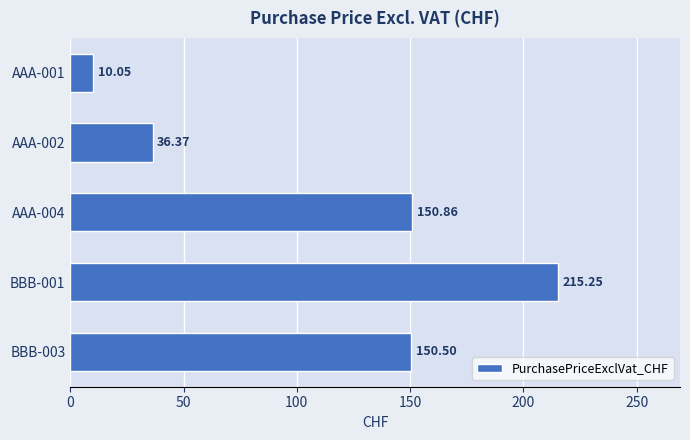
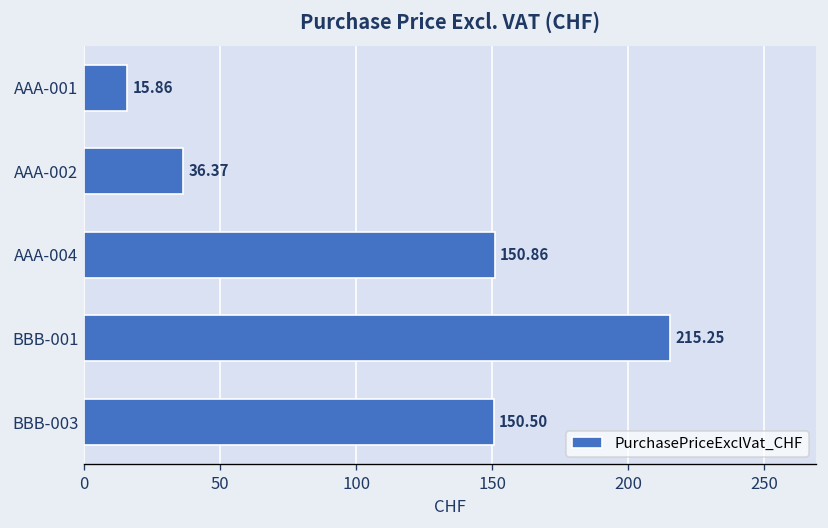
  {
-   "AAA-001": 10.05,
+   "AAA-001": 15.86,
    "AAA-002": 36.37,
    "AAA-004": 150.86,
    "BBB-001": 215.25,
    "BBB-003": 150.50
  }
